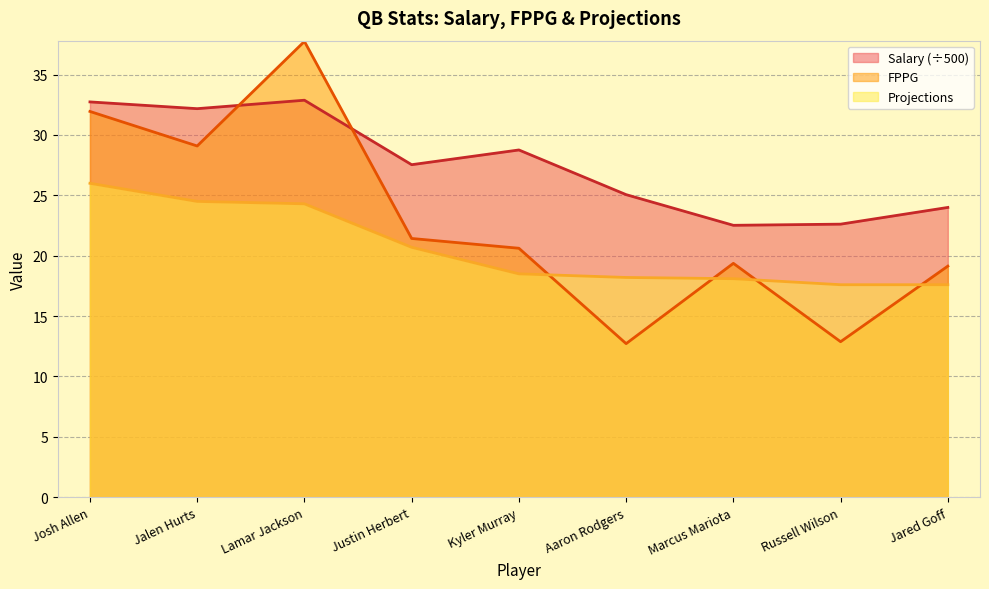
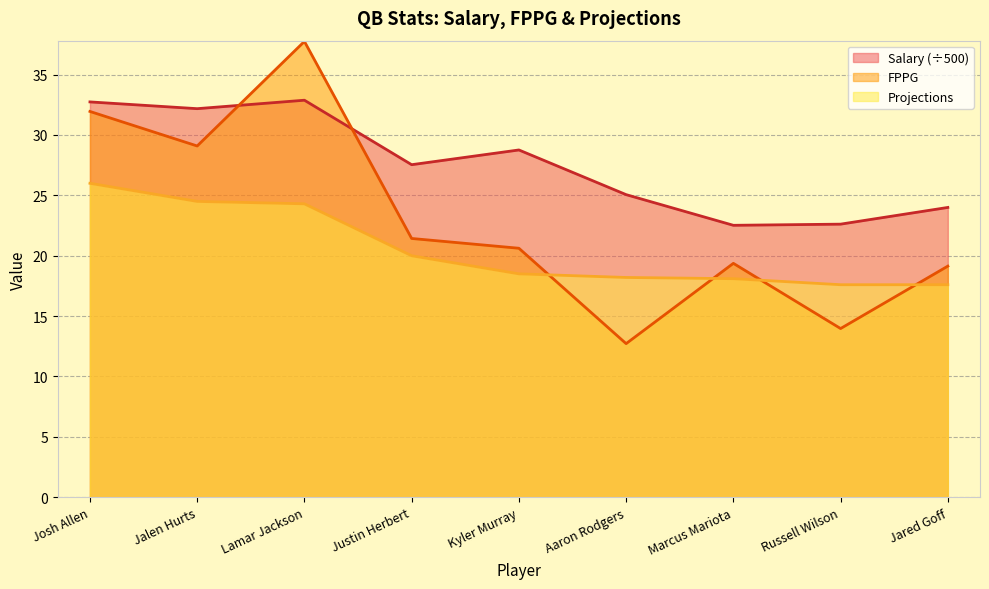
  {
    "Salary (÷500)": {
      "Josh Allen": 32.7,
      "Jalen Hurts": 32.2,
      "Lamar Jackson": 32.9,
      "Justin Herbert": 27.5,
      "Kyler Murray": 28.8,
      "Aaron Rodgers": 25.1,
      "Marcus Mariota": 22.5,
      "Russell Wilson": 22.6,
      "Jared Goff": 24.0
    },
    "FPPG": {
      "Josh Allen": 32.0,
      "Jalen Hurts": 29.1,
      "Lamar Jackson": 37.8,
      "Justin Herbert": 21.4,
      "Kyler Murray": 20.6,
      "Aaron Rodgers": 12.7,
      "Marcus Mariota": 19.4,
-     "Russell Wilson": 12.9,
+     "Russell Wilson": 14.0,
      "Jared Goff": 19.1
    },
    "Projections": {
      "Josh Allen": 26.0,
      "Jalen Hurts": 24.5,
      "Lamar Jackson": 24.3,
-     "Justin Herbert": 20.7,
+     "Justin Herbert": 20.0,
      "Kyler Murray": 18.5,
      "Aaron Rodgers": 18.2,
      "Marcus Mariota": 18.1,
      "Russell Wilson": 17.6,
      "Jared Goff": 17.6
    }
  }
